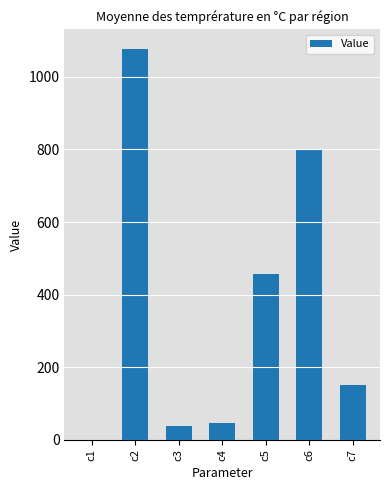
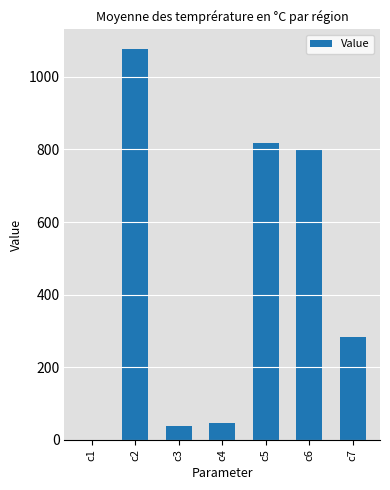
  {
    "c2": 1080,
    "c3": 40,
    "c4": 50,
-   "c5": 460,
+   "c5": 820,
    "c6": 800,
-   "c7": 150
+   "c7": 280
  }
